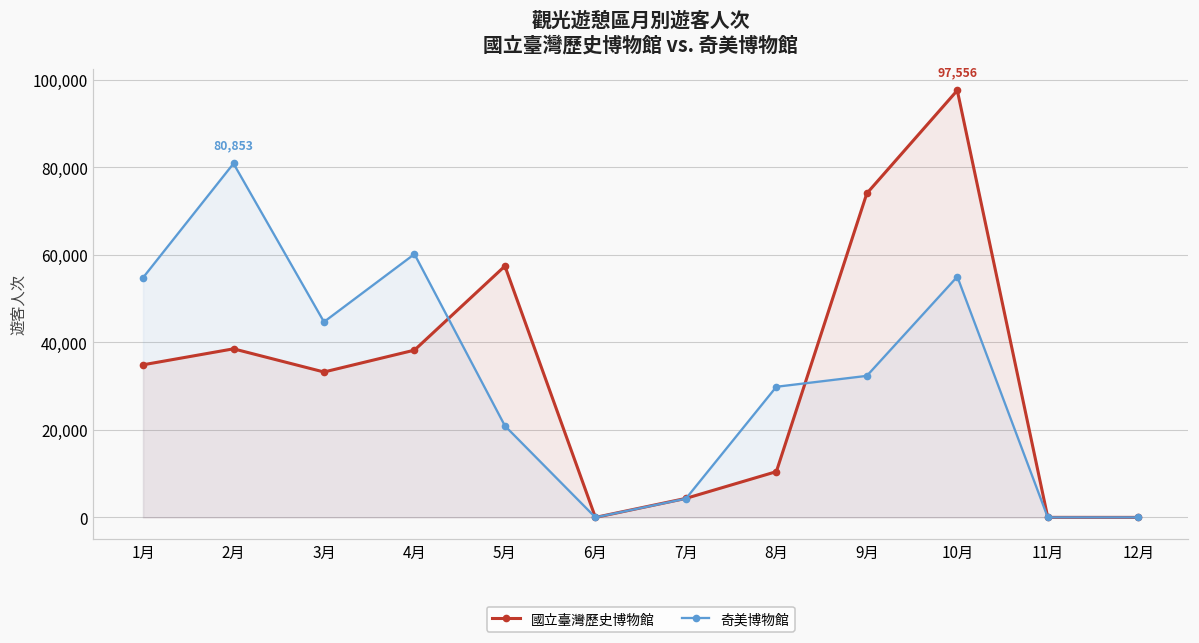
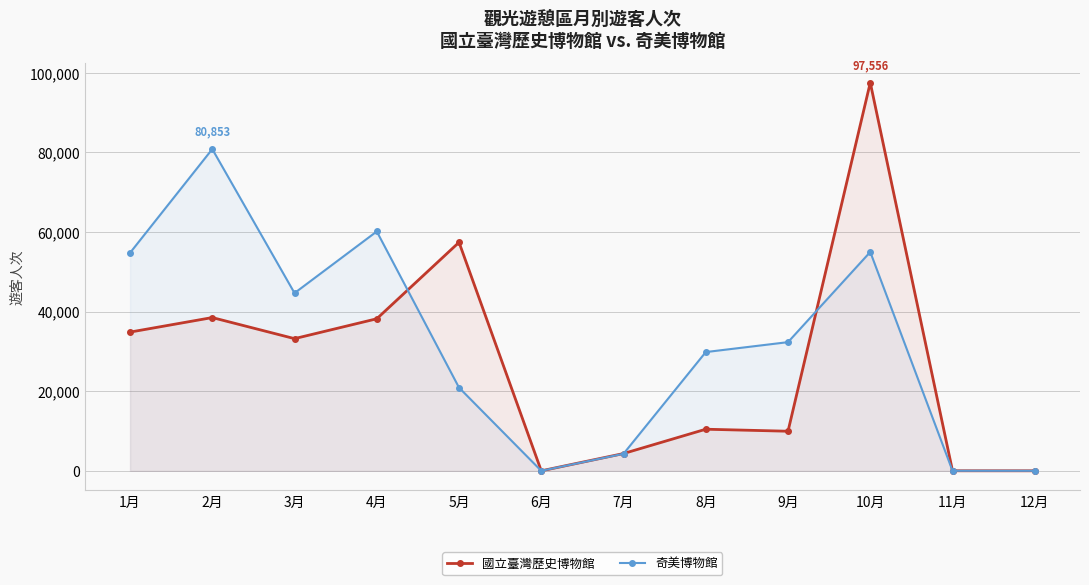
  {
    "國立臺灣歷史博物館": {
      "1月": "35,000",
      "2月": "39,000",
      "3月": "33,000",
      "4月": "38,000",
      "5月": "57,000",
      "8月": "10,000",
-     "9月": "74,000"
+     "9月": "10,000"
    },
    "奇美博物館": {
      "2月": "80,853"
    }
  }
